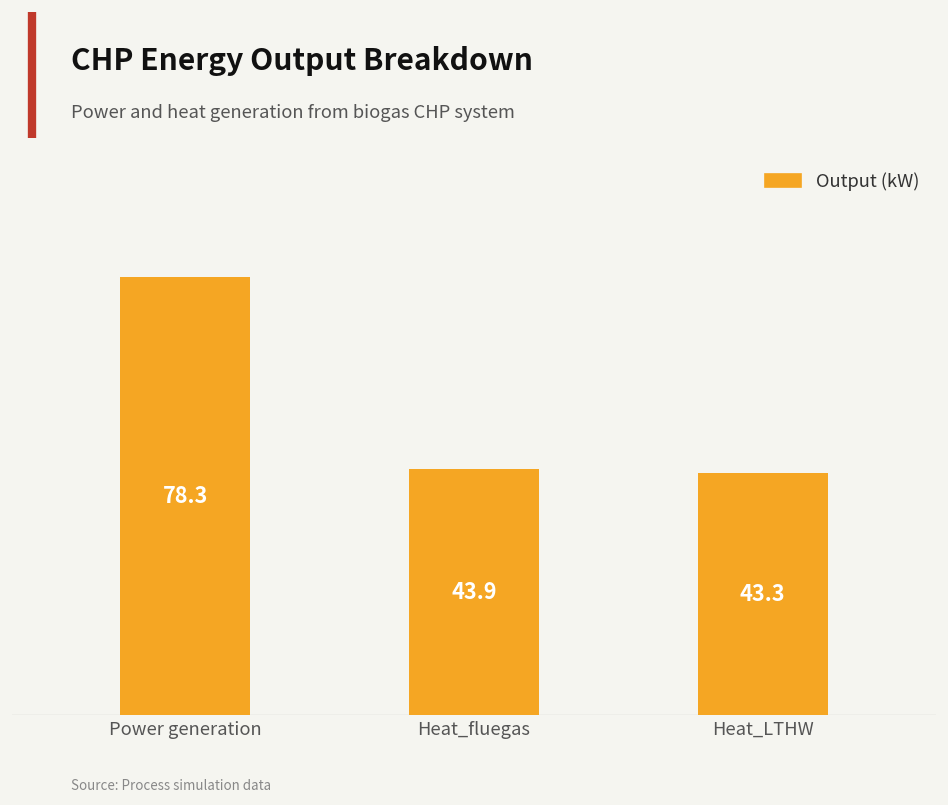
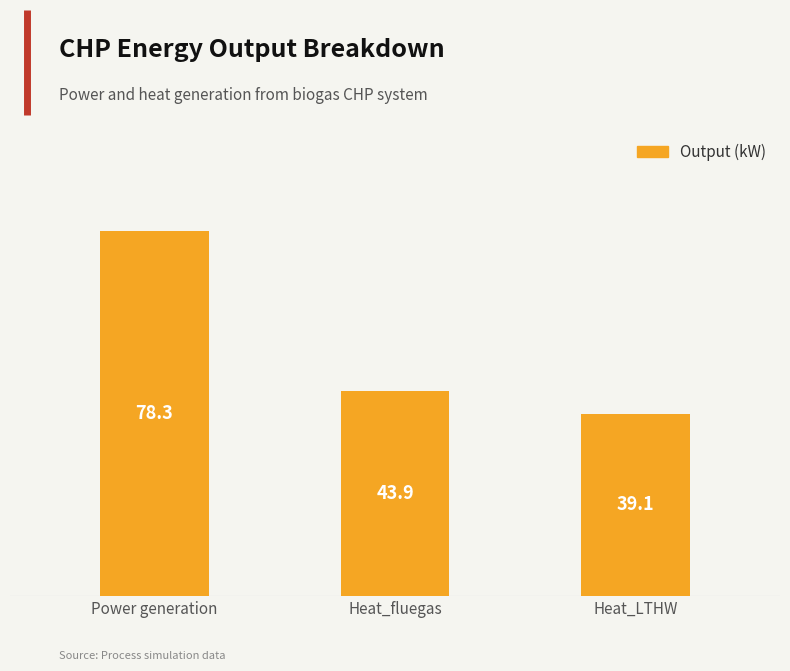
  {
    "Power generation": 78.3,
    "Heat_fluegas": 43.9,
-   "Heat_LTHW": 43.3
+   "Heat_LTHW": 39.1
  }
